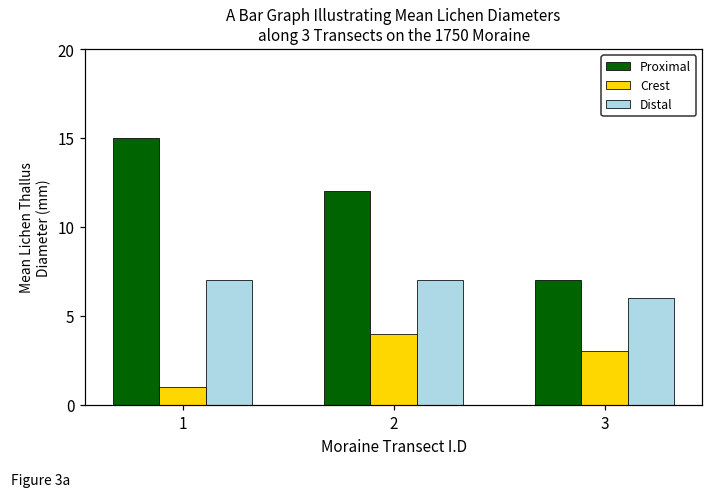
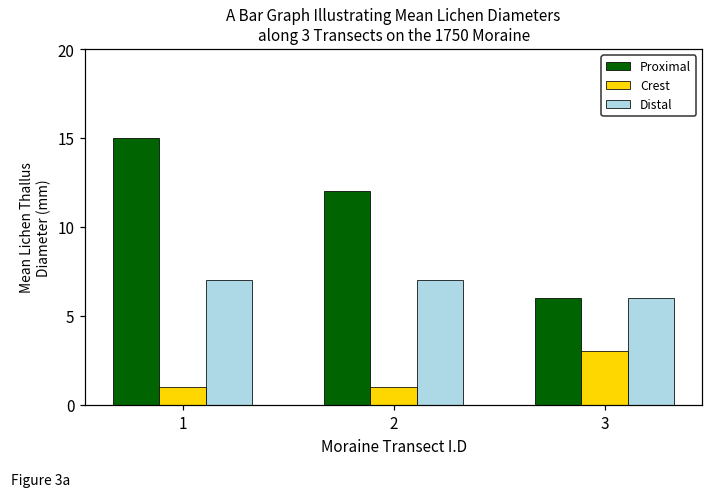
  {
    "Proximal": {
      "1": 15,
      "2": 12,
-     "3": 7
+     "3": 6
    },
    "Crest": {
      "1": 1,
-     "2": 4,
+     "2": 1,
      "3": 3
    },
    "Distal": {
      "1": 7,
      "2": 7,
      "3": 6
    }
  }
